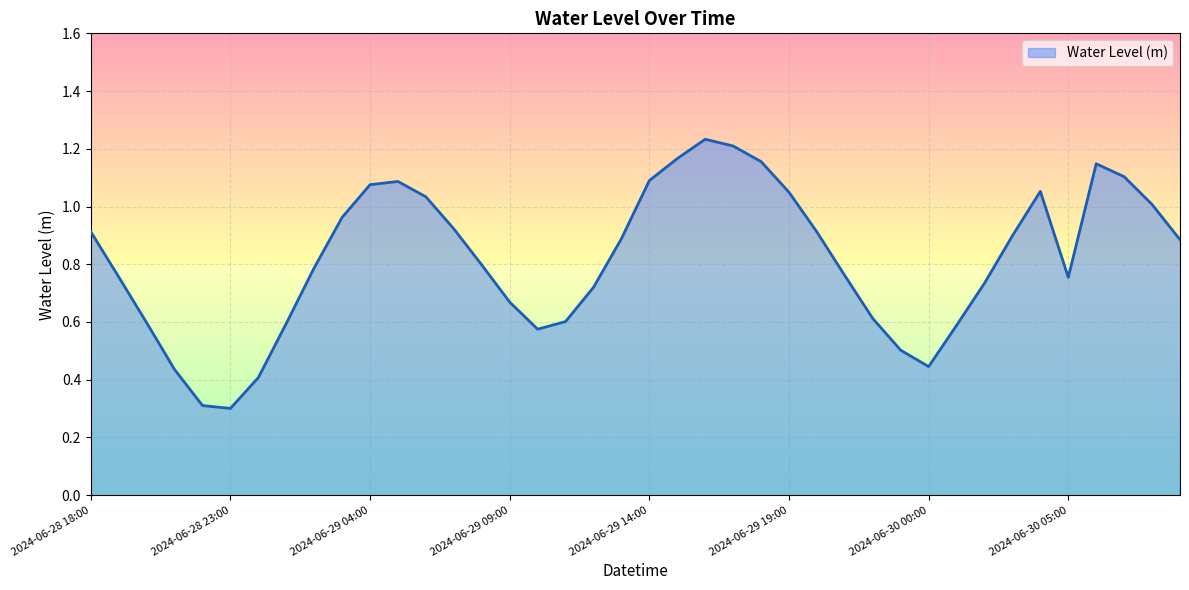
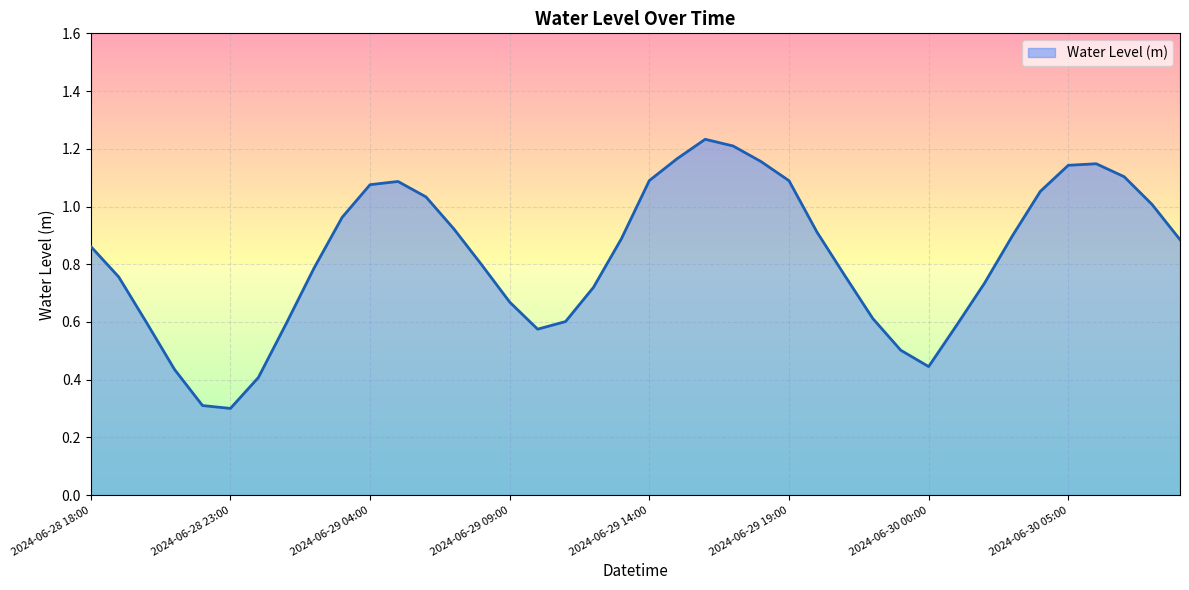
  {
-   "2024-06-28 18:00": 0.91,
+   "2024-06-28 18:00": 0.86,
    "2024-06-28 23:00": 0.30,
    "2024-06-29 04:00": 1.08,
    "2024-06-29 09:00": 0.67,
    "2024-06-29 14:00": 1.09,
-   "2024-06-29 19:00": 1.05,
+   "2024-06-29 19:00": 1.09,
    "2024-06-30 00:00": 0.45,
-   "2024-06-30 05:00": 0.75
+   "2024-06-30 05:00": 1.14
  }
